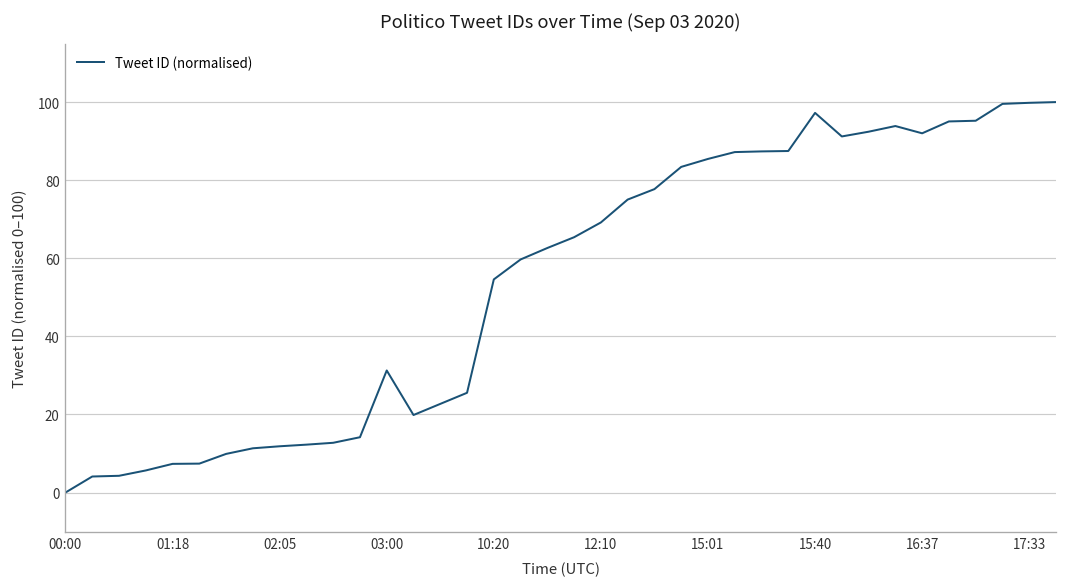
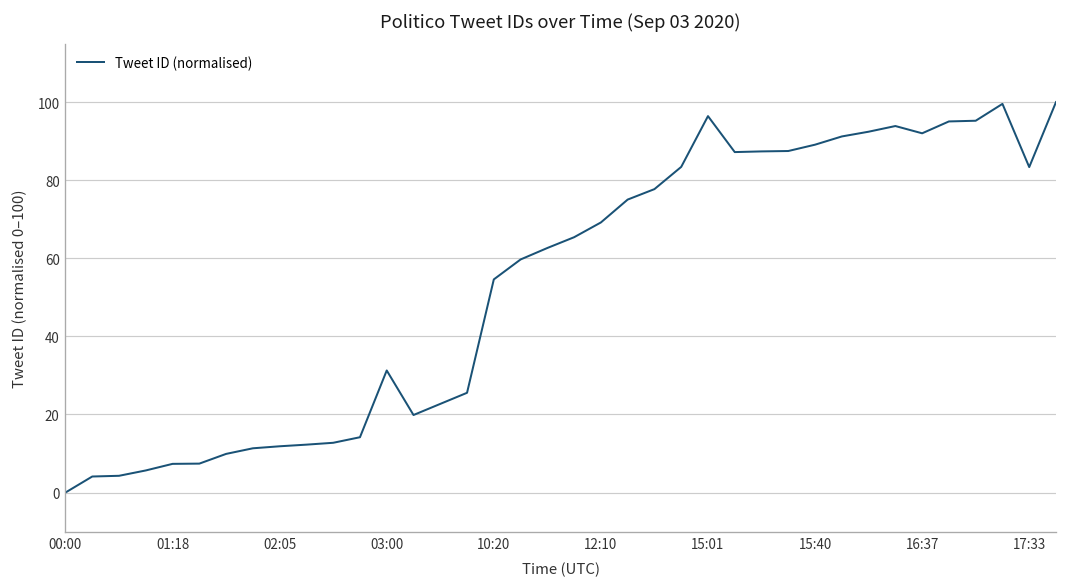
  {
    "00:00": 0,
    "02:05": 12,
    "03:00": 31,
    "10:20": 55,
    "12:10": 69,
-   "15:01": 85,
-   "15:40": 97,
+   "15:01": 96,
+   "15:40": 89,
    "16:37": 92,
-   "17:33": 100
+   "17:33": 83
  }
